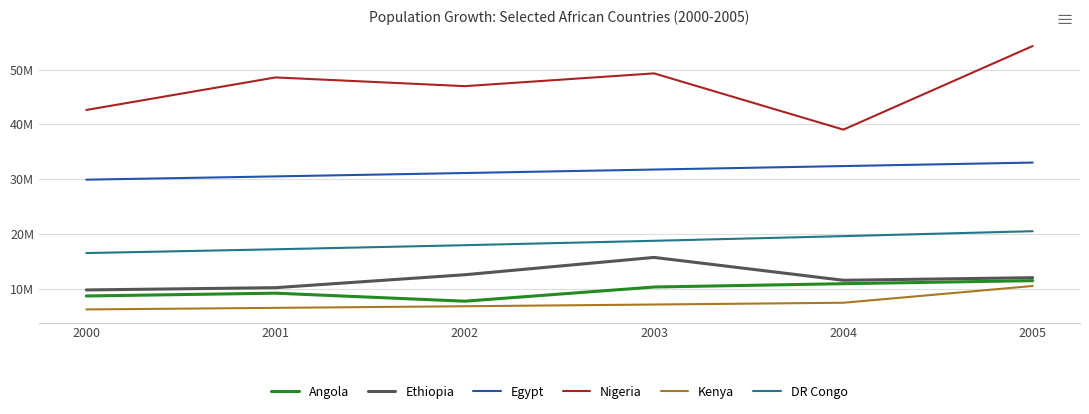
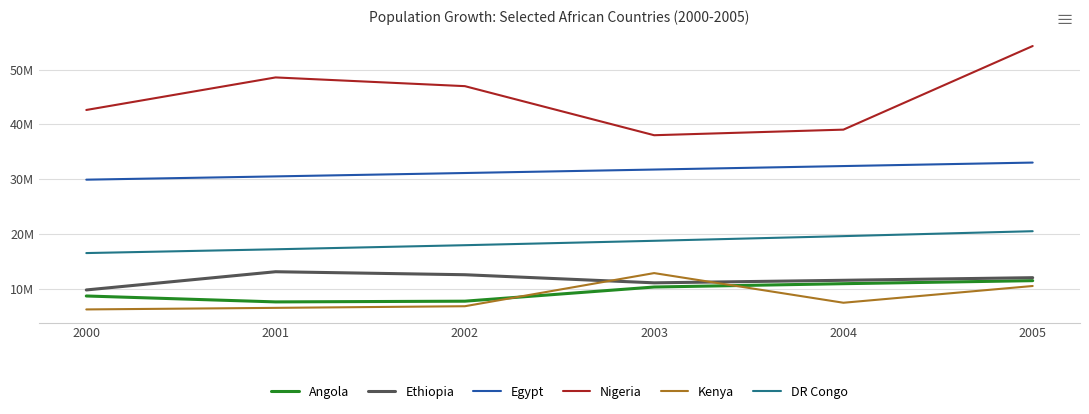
  {
    "Angola": {
      "2000": 9000000,
-     "2001": 9000000,
+     "2001": 8000000,
      "2002": 8000000,
      "2003": 10000000,
      "2004": 11000000,
      "2005": 12000000
    },
    "Ethiopia": {
      "2000": 10000000,
-     "2001": 10000000,
+     "2001": 13000000,
      "2002": 13000000,
-     "2003": 16000000,
+     "2003": 11000000,
      "2004": 12000000,
      "2005": 12000000
    },
    "Nigeria": {
      "2000": 43000000,
      "2001": 49000000,
      "2002": 47000000,
-     "2003": 49000000,
+     "2003": 38000000,
      "2004": 39000000,
      "2005": 54000000
    },
    "Kenya": {
      "2000": 6000000,
      "2001": 7000000,
      "2002": 7000000,
-     "2003": 7000000,
+     "2003": 13000000,
      "2004": 7000000,
      "2005": 11000000
    }
  }
